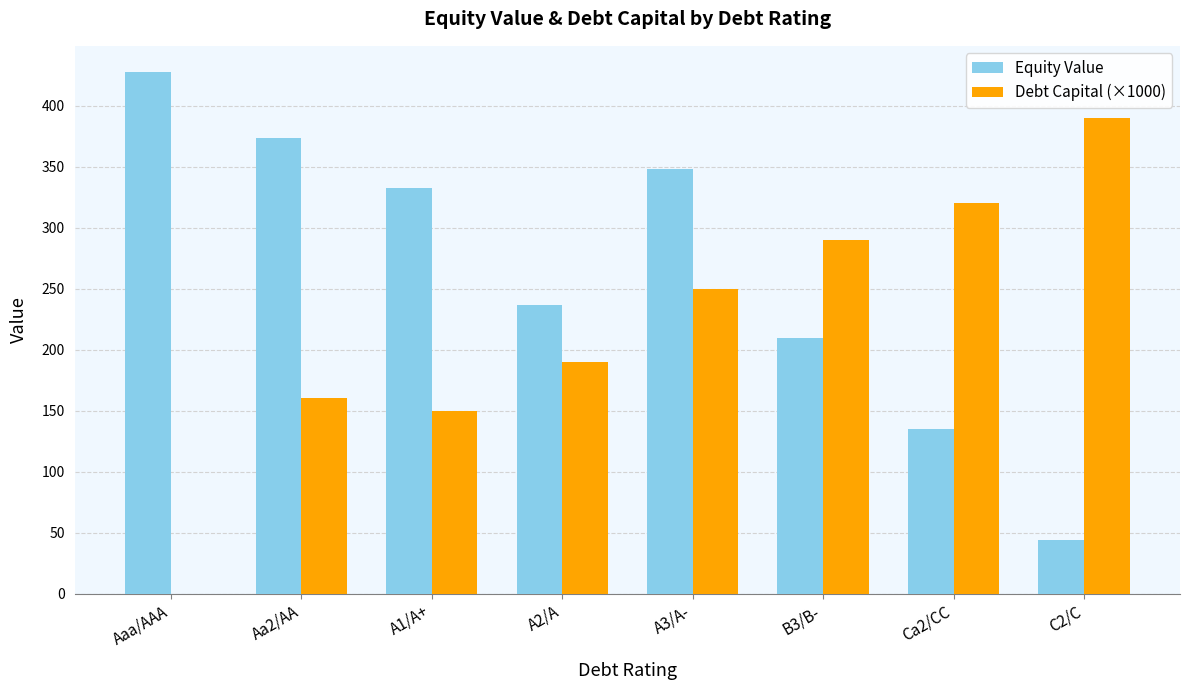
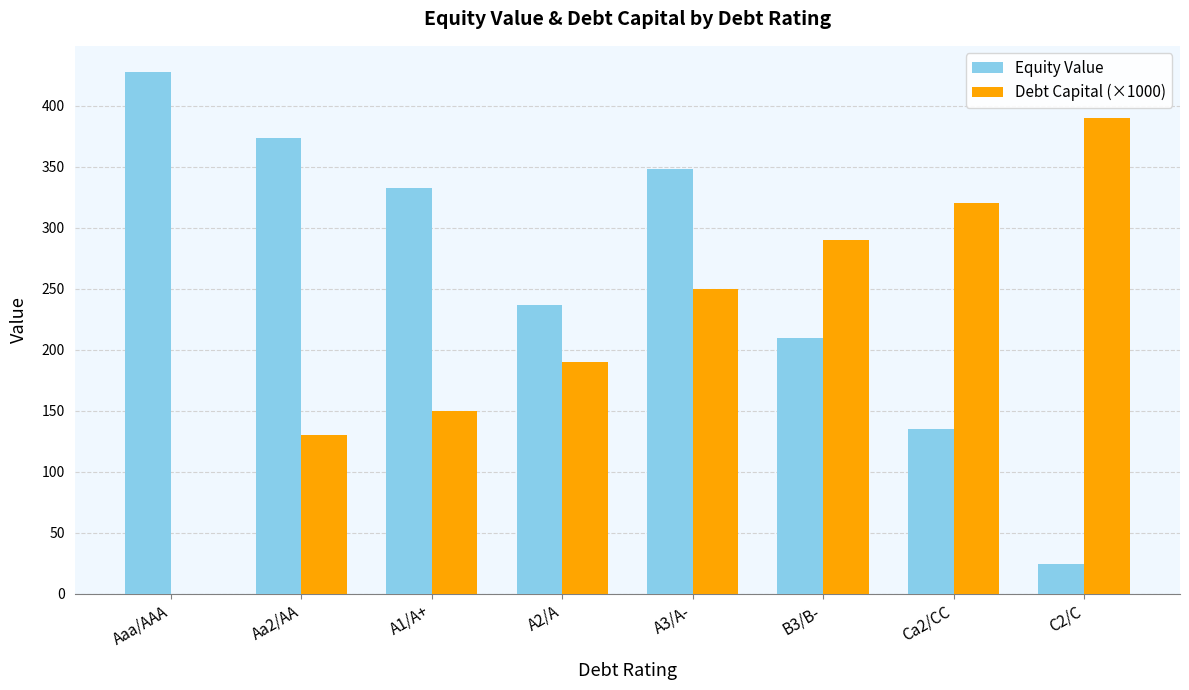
  {
    "Equity Value": {
      "Aaa/AAA": 428,
      "Aa2/AA": 374,
      "A1/A+": 333,
      "A2/A": 236,
      "A3/A-": 348,
      "B3/B-": 210,
      "Ca2/CC": 135,
-     "C2/C": 44
+     "C2/C": 24
    },
    "Debt Capital (×1000)": {
      "Aaa/AAA": 0,
-     "Aa2/AA": 160,
+     "Aa2/AA": 130,
      "A1/A+": 150,
      "A2/A": 190,
      "A3/A-": 250,
      "B3/B-": 290,
      "Ca2/CC": 320,
      "C2/C": 390
    }
  }
